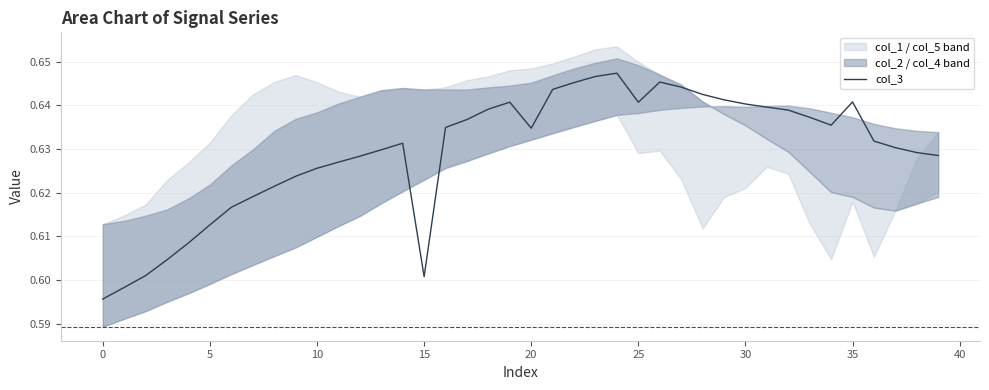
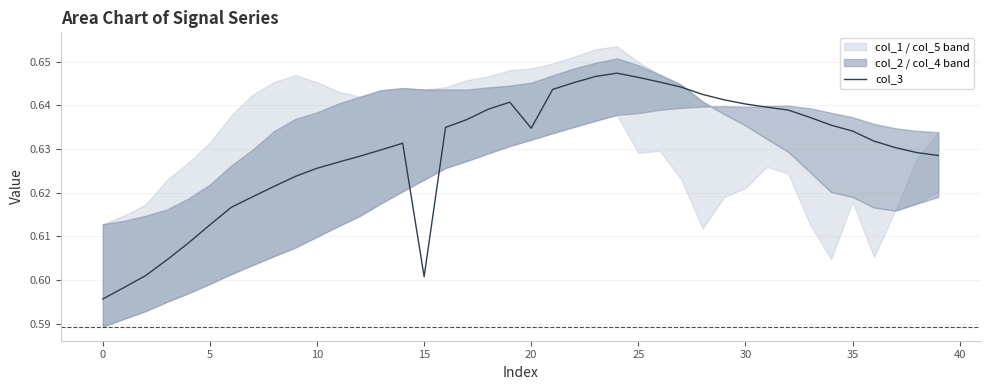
  {
    "col_3": {
      "0": 0.596,
      "5": 0.613,
      "10": 0.626,
      "15": 0.601,
      "20": 0.635,
-     "25": 0.641,
+     "25": 0.646,
      "30": 0.640,
-     "35": 0.641
+     "35": 0.634
    }
  }
